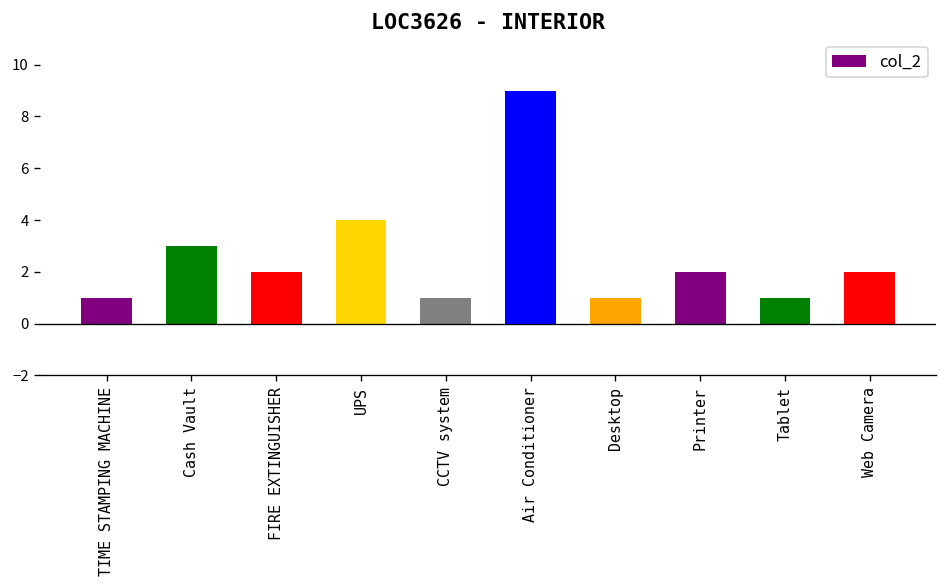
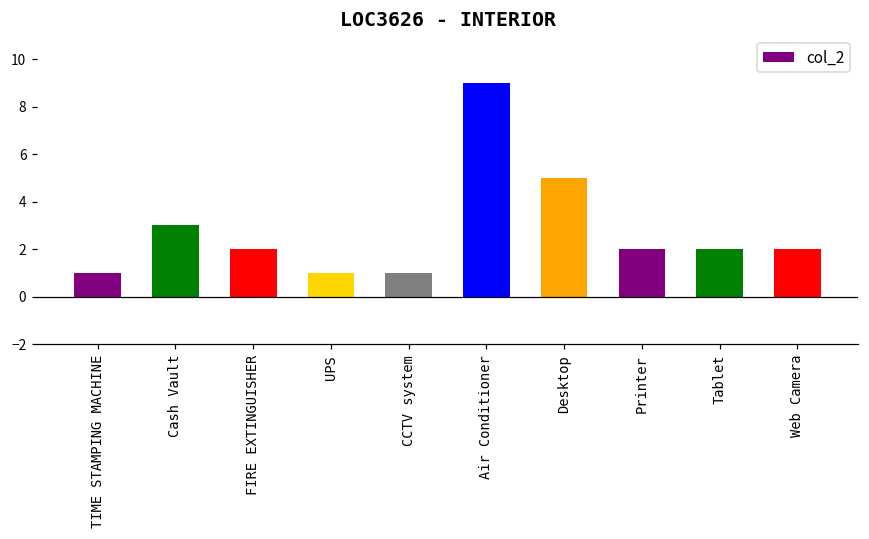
  {
    "TIME STAMPING MACHINE": 1,
    "Cash Vault": 3,
    "FIRE EXTINGUISHER": 2,
-   "UPS": 4,
+   "UPS": 1,
    "CCTV system": 1,
    "Air Conditioner": 9,
-   "Desktop": 1,
+   "Desktop": 5,
    "Printer": 2,
-   "Tablet": 1,
+   "Tablet": 2,
    "Web Camera": 2
  }
